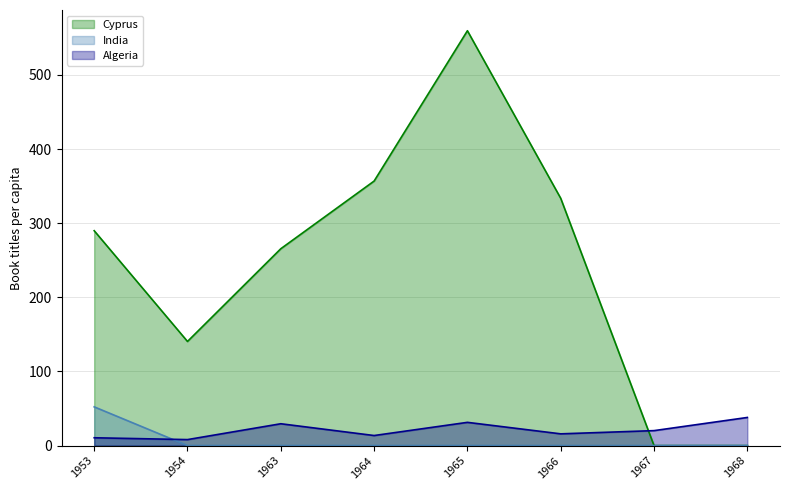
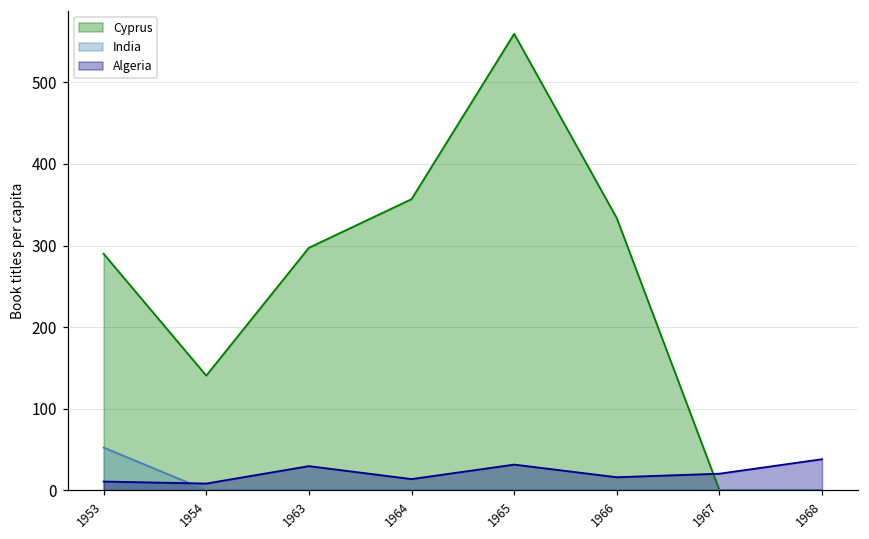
  {
    "Cyprus": {
      "1953": 290,
      "1954": 140,
-     "1963": 270,
+     "1963": 300,
      "1964": 360,
      "1965": 560,
      "1966": 330
    },
    "India": {
      "1953": 50,
      "1954": 0,
      "1963": 0,
      "1964": 0,
      "1965": 0,
      "1966": 0
    },
    "Algeria": {
      "1953": 10,
      "1954": 10,
      "1963": 30,
      "1964": 10,
      "1965": 30,
      "1966": 20,
      "1967": 20,
      "1968": 40
    }
  }
